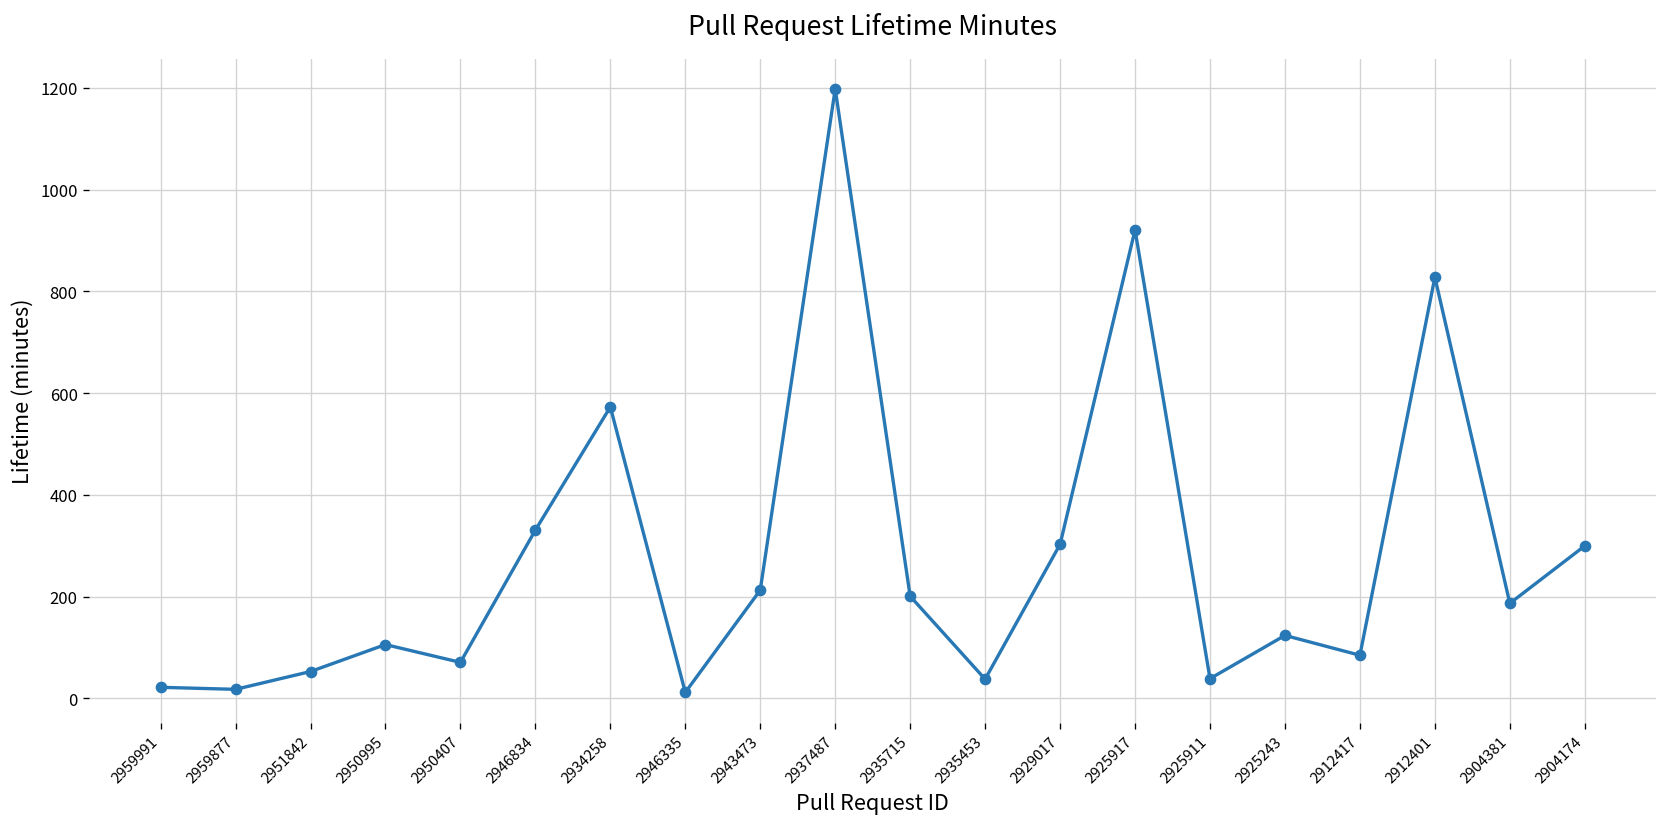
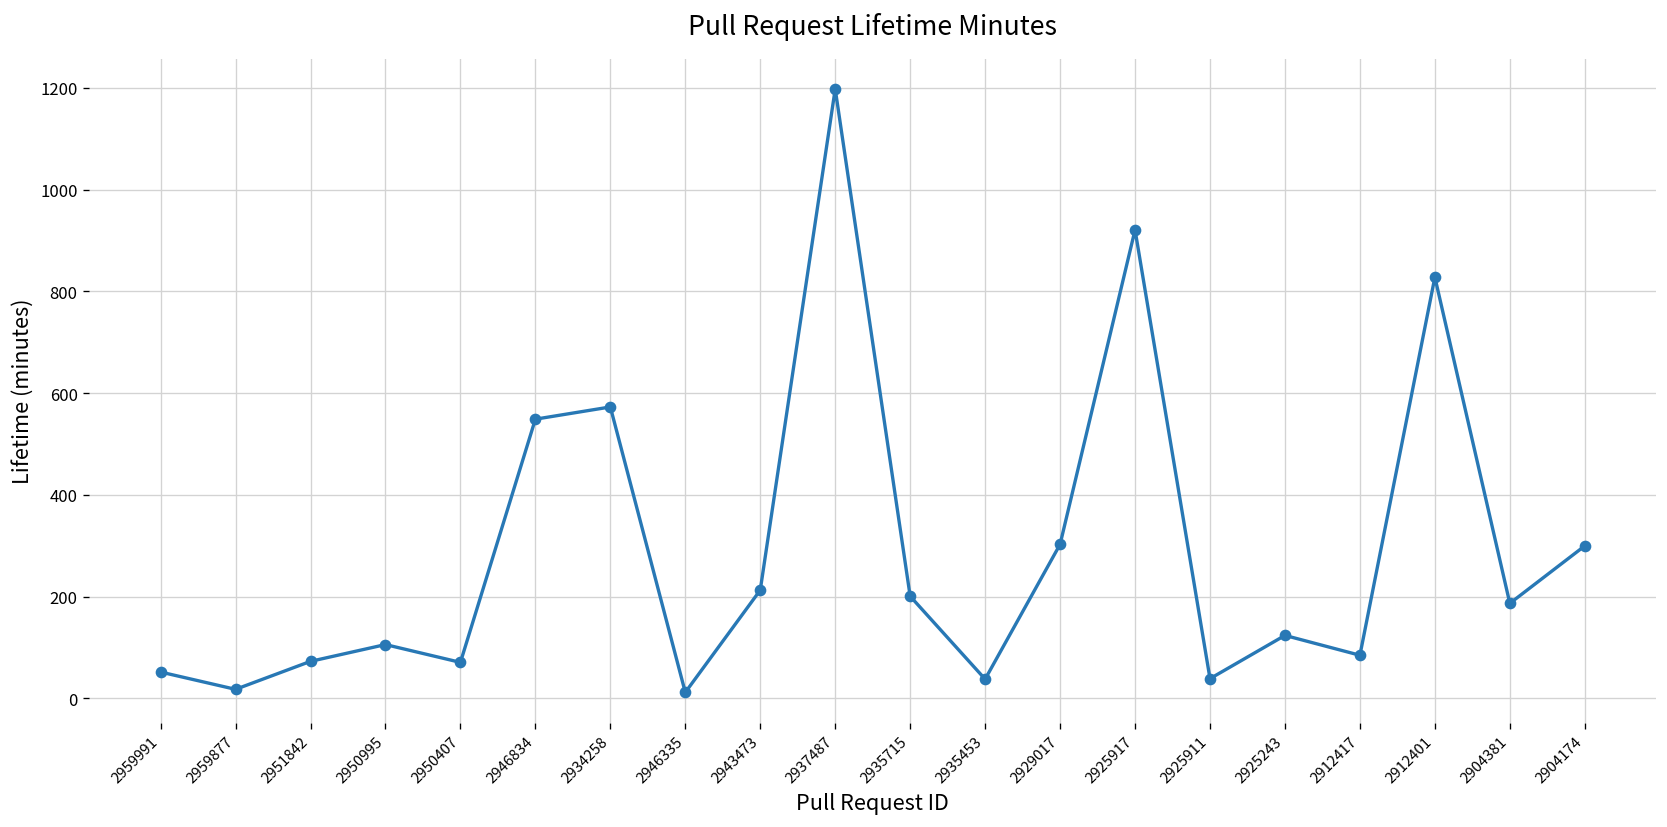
  {
-   "2959991": 20,
+   "2959991": 50,
    "2959877": 20,
-   "2951842": 50,
+   "2951842": 70,
    "2950995": 110,
    "2950407": 70,
-   "2946834": 330,
+   "2946834": 550,
    "2934258": 570,
    "2946335": 10,
    "2943473": 210,
    "2937487": 1200,
    "2935715": 200,
    "2935453": 40,
    "2929017": 300,
    "2925917": 920,
    "2925911": 40,
    "2925243": 120,
    "2912417": 90,
    "2912401": 830,
    "2904381": 190,
    "2904174": 300
  }
